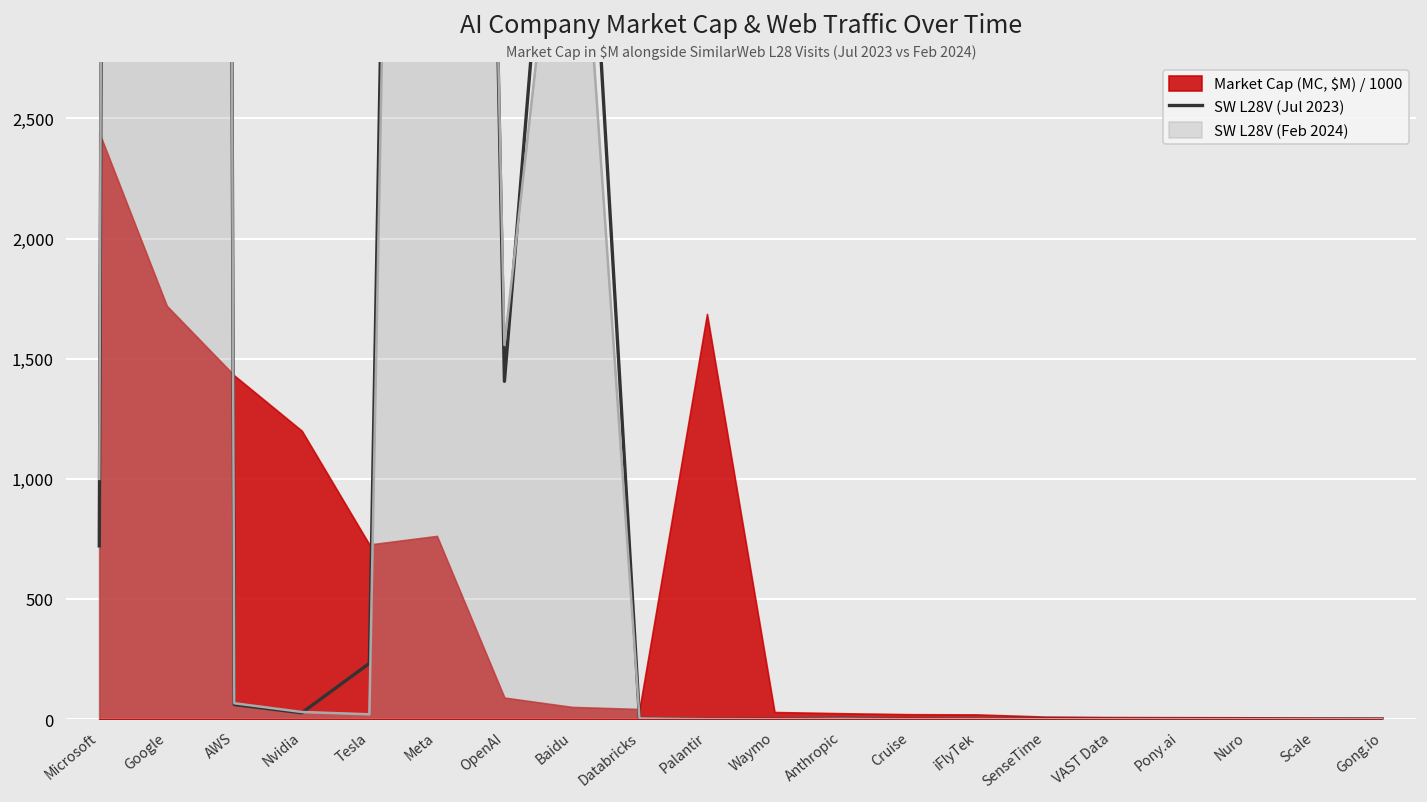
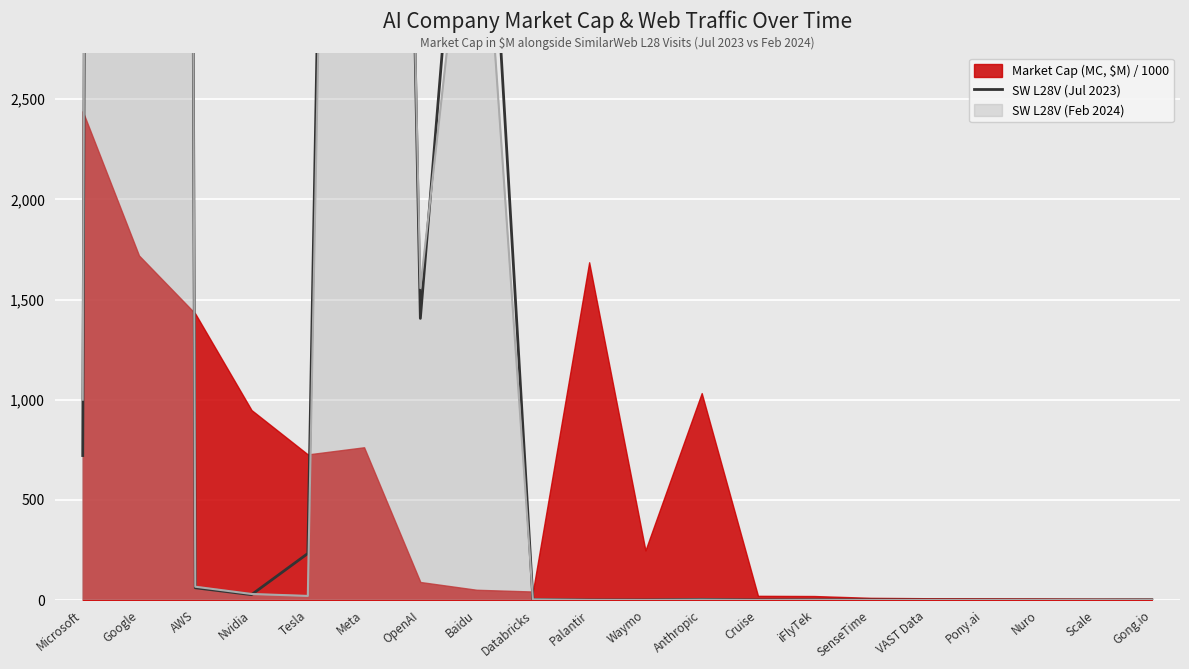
  {
    "SW L28V (Jul 2023)": {
      "Microsoft": "720",
      "Tesla": "230",
      "OpenAI": "1,410"
    },
    "Market Cap (MC, $M) / 1000": {
      "Microsoft": "2,440",
      "Google": "1,720",
      "AWS": "1,430",
-     "Nvidia": "1,200",
+     "Nvidia": "950",
      "Tesla": "730",
      "Meta": "760",
      "OpenAI": "90",
      "Baidu": "50",
      "Databricks": "40",
      "Palantir": "1,690",
-     "Waymo": "30",
-     "Anthropic": "30",
+     "Waymo": "250",
+     "Anthropic": "1,030",
      "Cruise": "20",
      "iFlyTek": "20"
    },
    "SW L28V (Feb 2024)": {
      "Microsoft": "1,000",
      "Tesla": "20",
      "OpenAI": "1,560"
    }
  }
